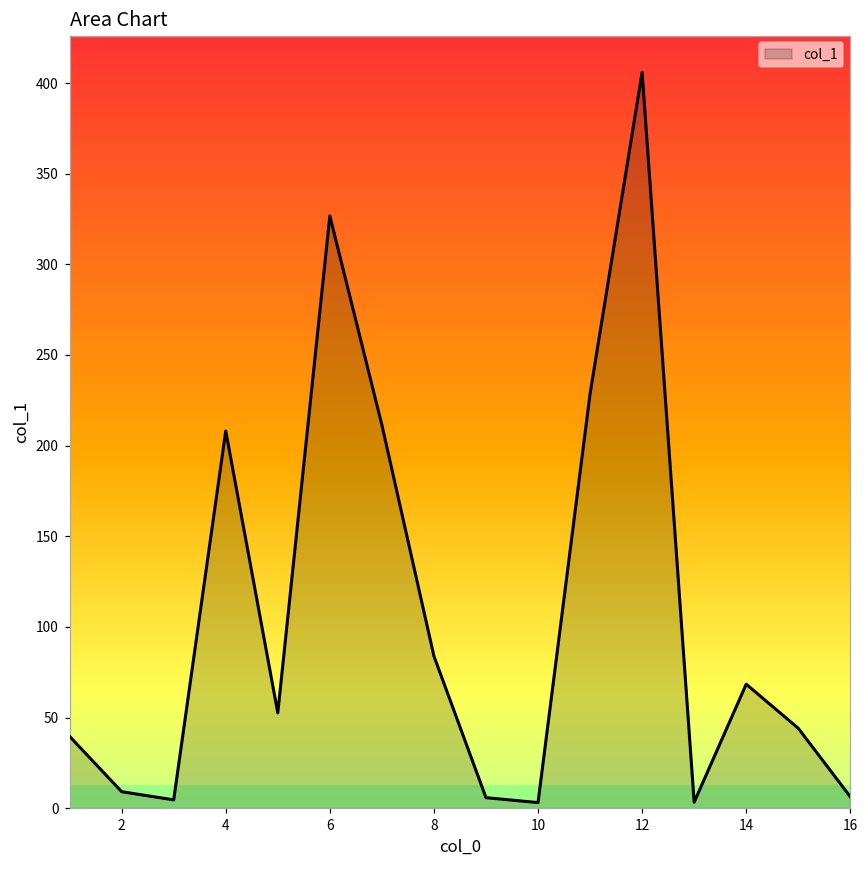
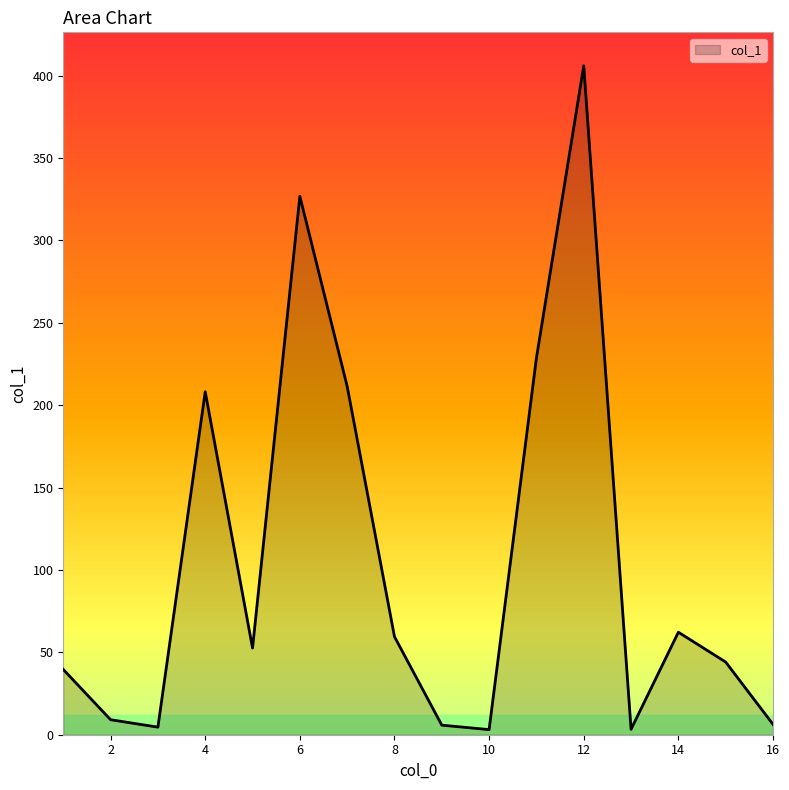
  {
    "4": 208,
    "6": 327,
-   "8": 84,
+   "8": 60,
    "12": 406,
-   "14": 68
+   "14": 62
  }
